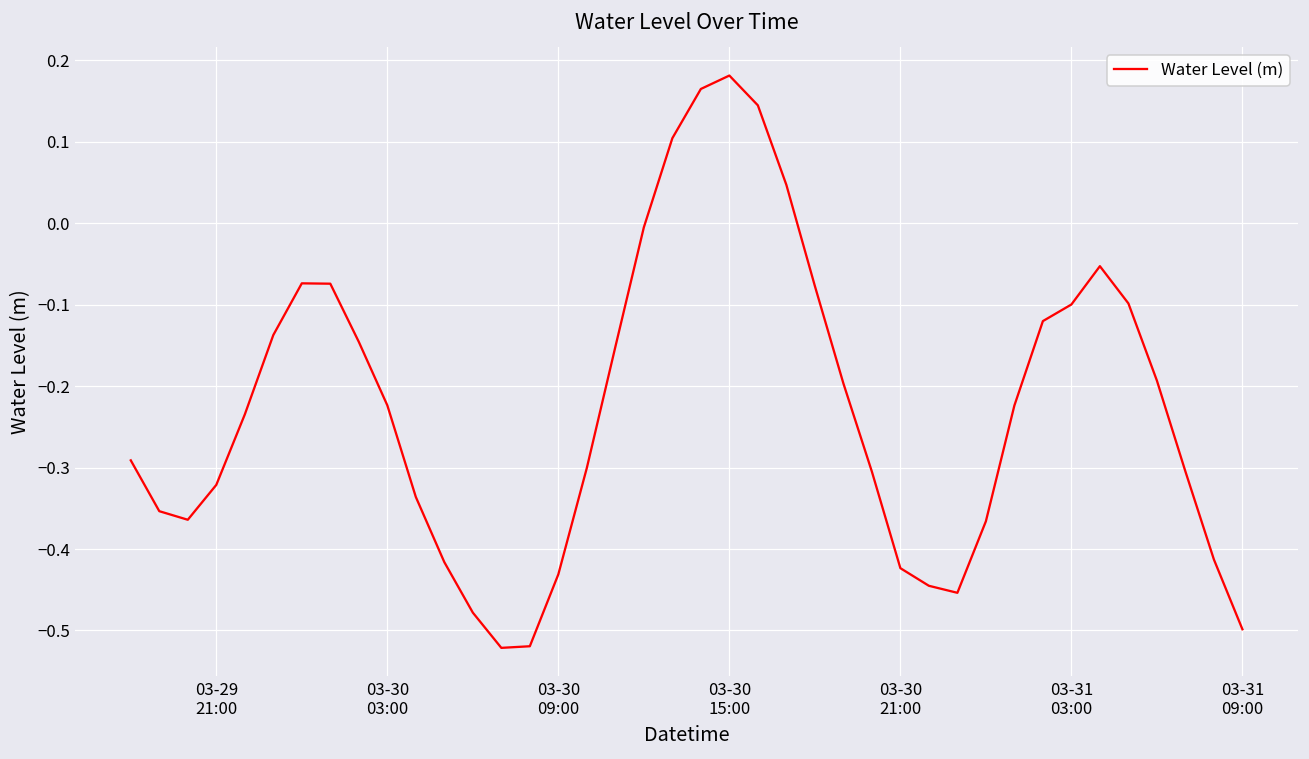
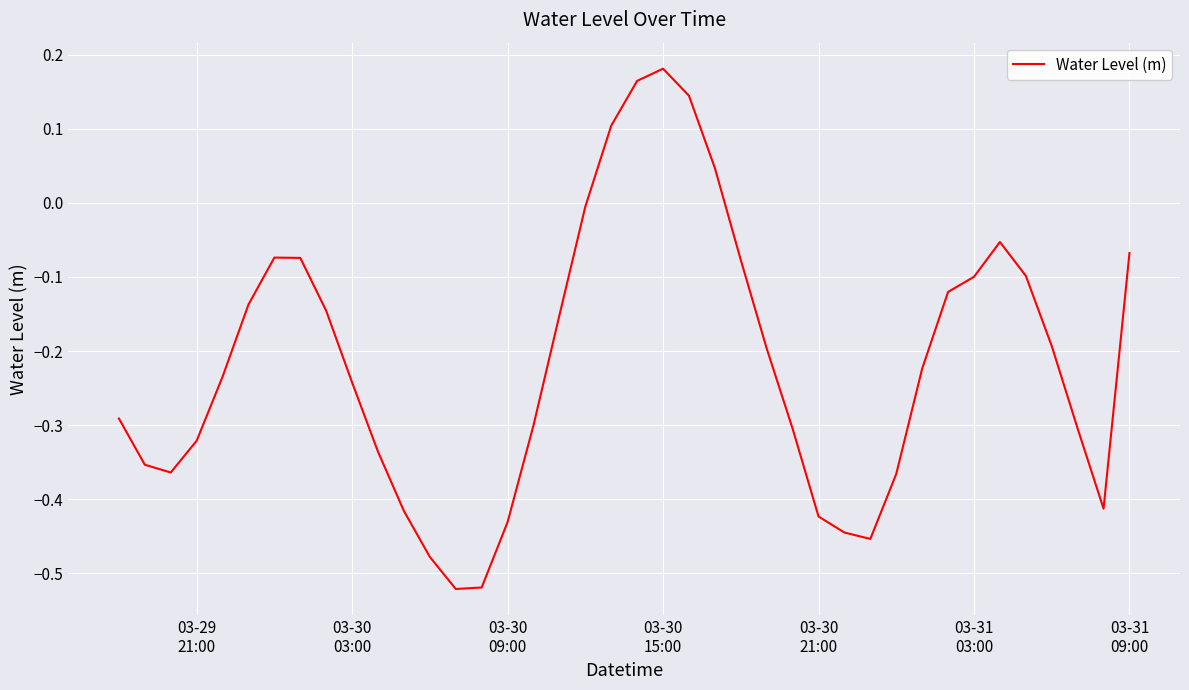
  {
    "03-29 21:00": -0.32,
-   "03-30 03:00": -0.22,
+   "03-30 03:00": -0.24,
    "03-30 09:00": -0.43,
    "03-30 15:00": 0.18,
    "03-30 21:00": -0.42,
    "03-31 03:00": -0.10,
-   "03-31 09:00": -0.50
+   "03-31 09:00": -0.07
  }
